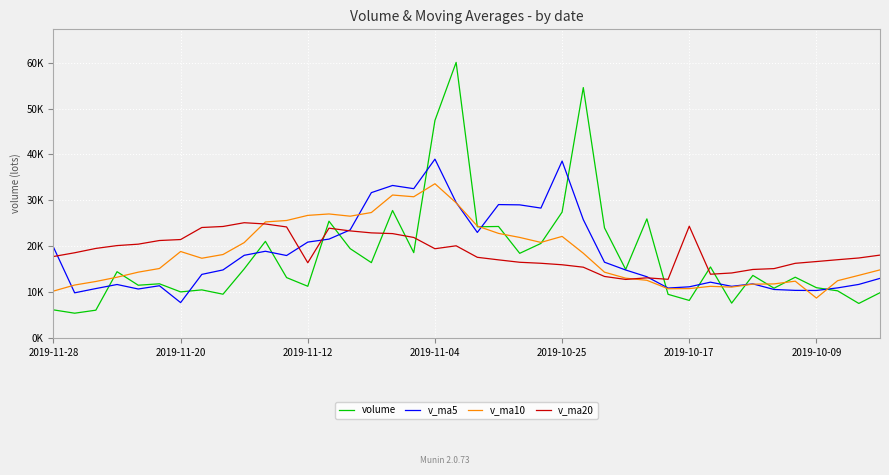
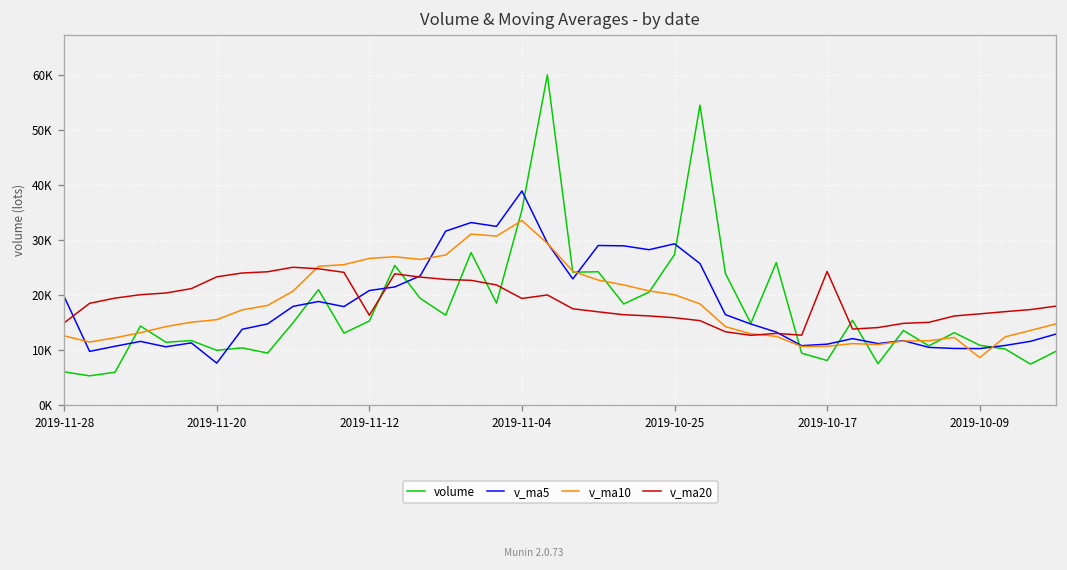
  {
    "volume": {
      "2019-11-28": 6000,
      "2019-11-20": 10000,
-     "2019-11-12": 11000,
-     "2019-11-04": 47000,
+     "2019-11-12": 15000,
+     "2019-11-04": 36000,
      "2019-10-25": 27000,
      "2019-10-17": 8000,
      "2019-10-09": 11000
    },
    "v_ma5": {
      "2019-11-28": 20000,
      "2019-11-20": 8000,
      "2019-11-12": 21000,
      "2019-11-04": 39000,
-     "2019-10-25": 39000,
+     "2019-10-25": 29000,
      "2019-10-09": 10000
    },
    "v_ma10": {
-     "2019-11-28": 10000,
-     "2019-11-20": 19000,
+     "2019-11-28": 13000,
+     "2019-11-20": 16000,
      "2019-11-12": 27000,
      "2019-11-04": 34000,
-     "2019-10-25": 22000,
+     "2019-10-25": 20000,
      "2019-10-09": 9000
    },
    "v_ma20": {
-     "2019-11-28": 18000,
-     "2019-11-20": 21000,
+     "2019-11-28": 15000,
+     "2019-11-20": 23000,
      "2019-11-12": 16000,
      "2019-11-04": 19000,
      "2019-10-25": 16000,
      "2019-10-17": 24000,
      "2019-10-09": 17000
    }
  }
